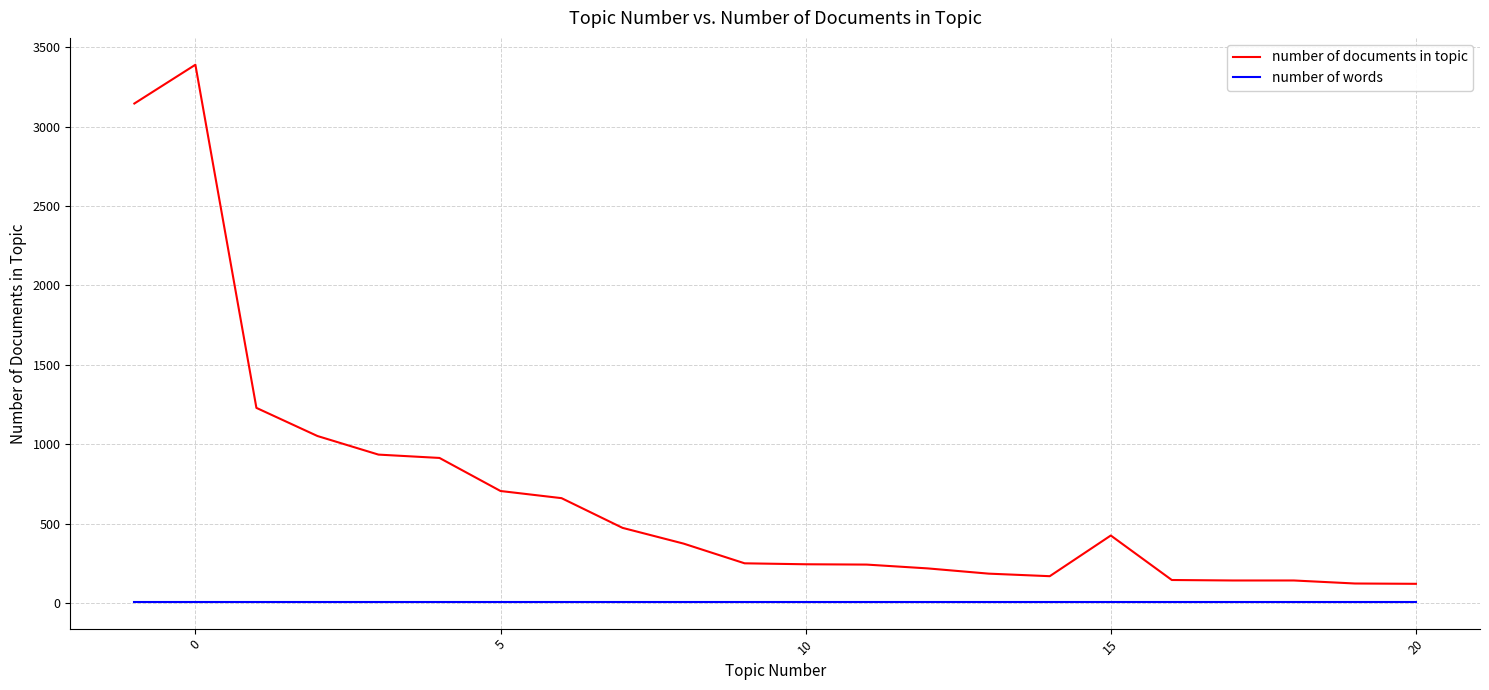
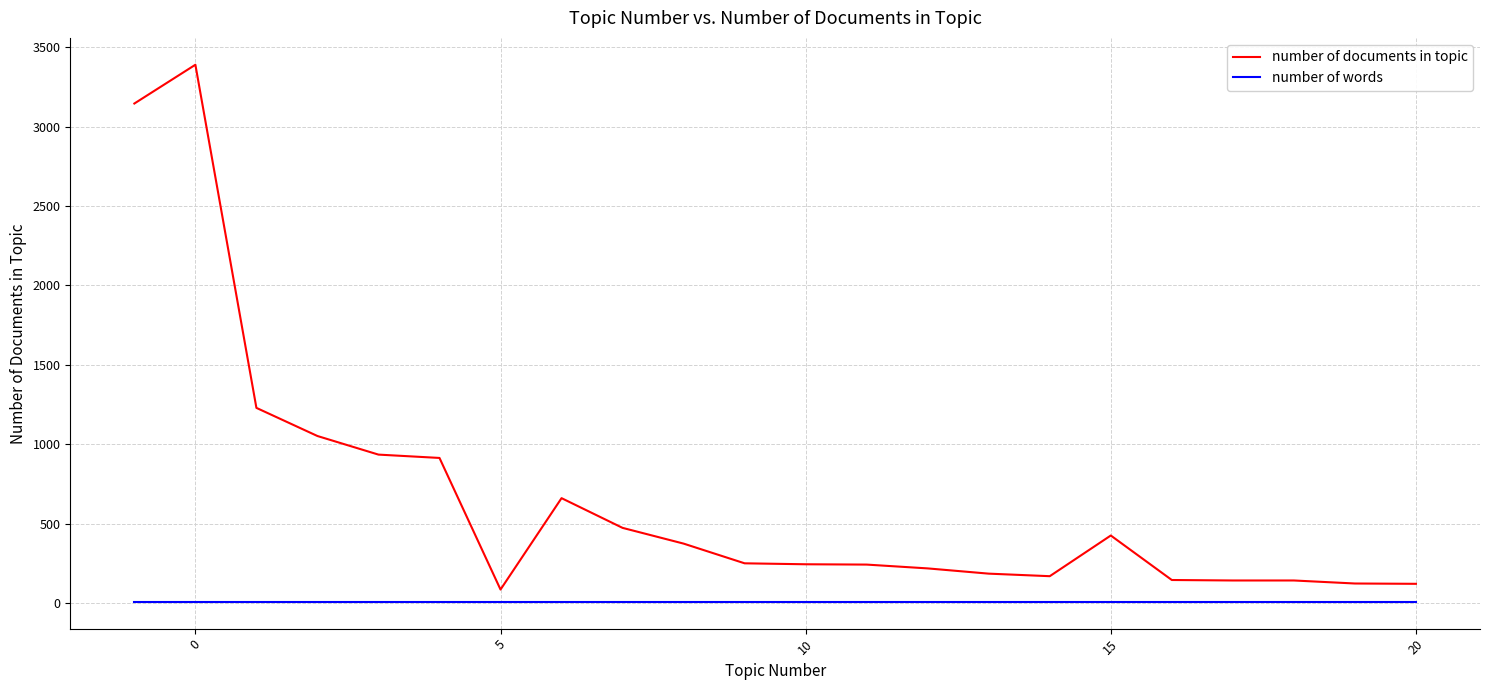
  {
    "number of documents in topic": {
      "0": 3390,
-     "5": 710,
+     "5": 90,
      "10": 250,
      "15": 430,
      "20": 120
    },
    "number of words": {
      "0": 10,
      "5": 10,
      "10": 10,
      "15": 10,
      "20": 10
    }
  }
